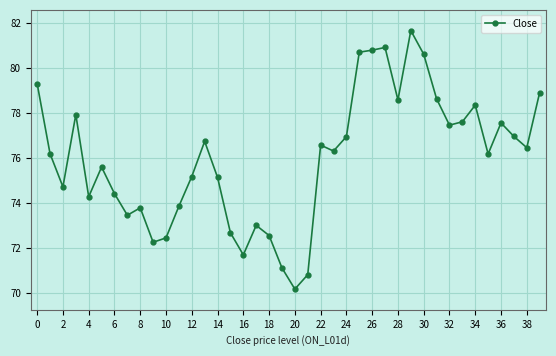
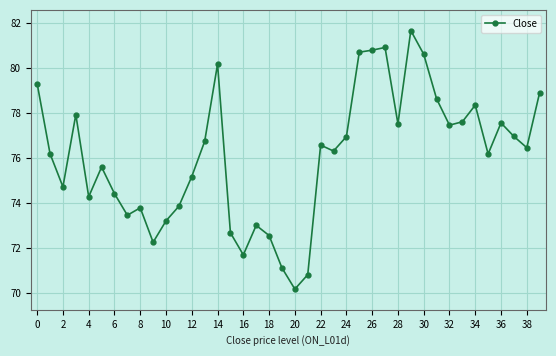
  {
    "0": 79.3,
    "2": 74.7,
    "4": 74.3,
    "6": 74.4,
    "8": 73.8,
-   "10": 72.5,
+   "10": 73.2,
    "12": 75.2,
-   "14": 75.2,
+   "14": 80.2,
    "16": 71.7,
    "18": 72.6,
    "20": 70.2,
    "22": 76.6,
    "24": 77.0,
    "26": 80.8,
-   "28": 78.6,
+   "28": 77.5,
    "30": 80.6,
    "32": 77.5,
    "34": 78.4,
    "36": 77.6,
    "38": 76.5
  }
